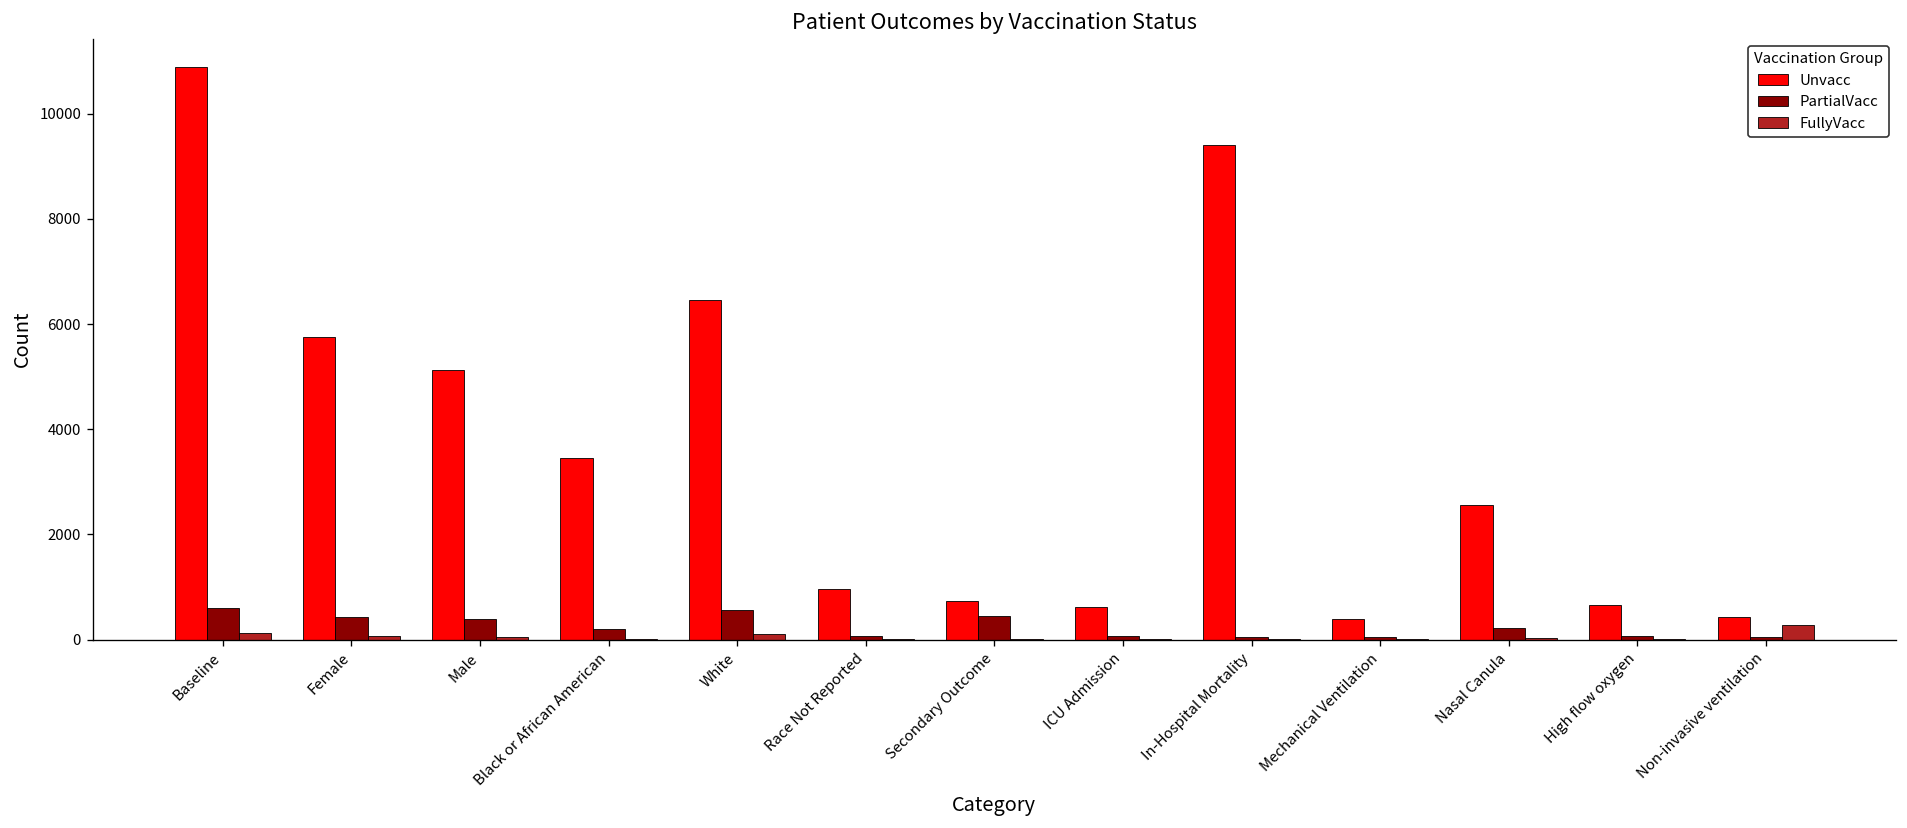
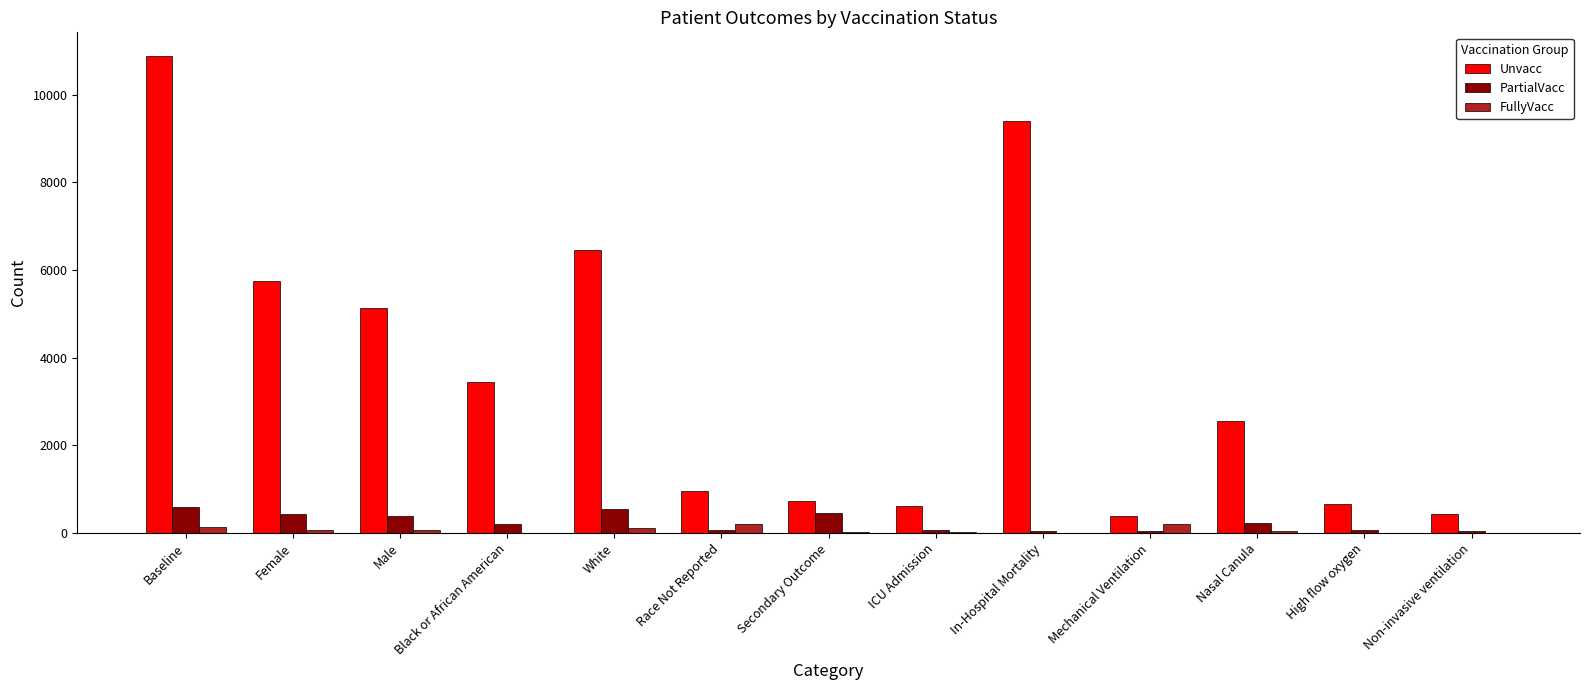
  {
    "Unvacc": {
      "Baseline": 10900,
      "Female": 5800,
      "Male": 5100,
      "Black or African American": 3500,
      "White": 6500,
      "Race Not Reported": 1000,
      "Secondary Outcome": 700,
      "ICU Admission": 600,
      "In-Hospital Mortality": 9400,
      "Mechanical Ventilation": 400,
      "Nasal Canula": 2600,
      "High flow oxygen": 700,
      "Non-invasive ventilation": 400
    },
    "PartialVacc": {
      "Baseline": 600,
      "Female": 400,
      "Male": 400,
      "Black or African American": 200,
      "White": 600,
      "Race Not Reported": 100,
      "Secondary Outcome": 500,
      "ICU Admission": 100,
      "Nasal Canula": 200,
      "High flow oxygen": 100
    },
    "FullyVacc": {
      "Baseline": 100,
      "Female": 100,
      "Male": 100,
      "White": 100,
-     "Race Not Reported": 0,
-     "Mechanical Ventilation": 0,
-     "Non-invasive ventilation": 300
+     "Race Not Reported": 200,
+     "Mechanical Ventilation": 200,
+     "Non-invasive ventilation": 0
    }
  }
